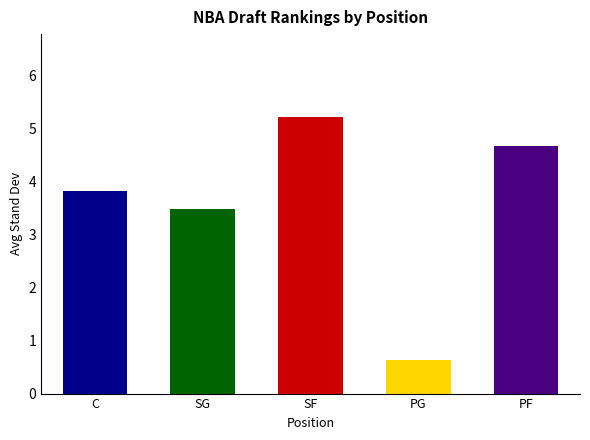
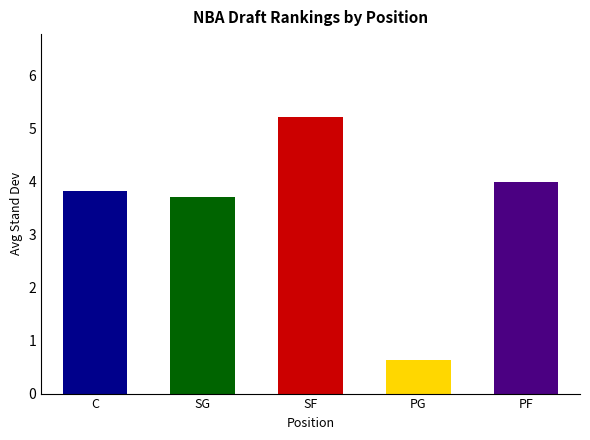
  {
    "C": 3.8,
-   "SG": 3.5,
+   "SG": 3.7,
    "SF": 5.2,
    "PG": 0.6,
-   "PF": 4.7
+   "PF": 4.0
  }
